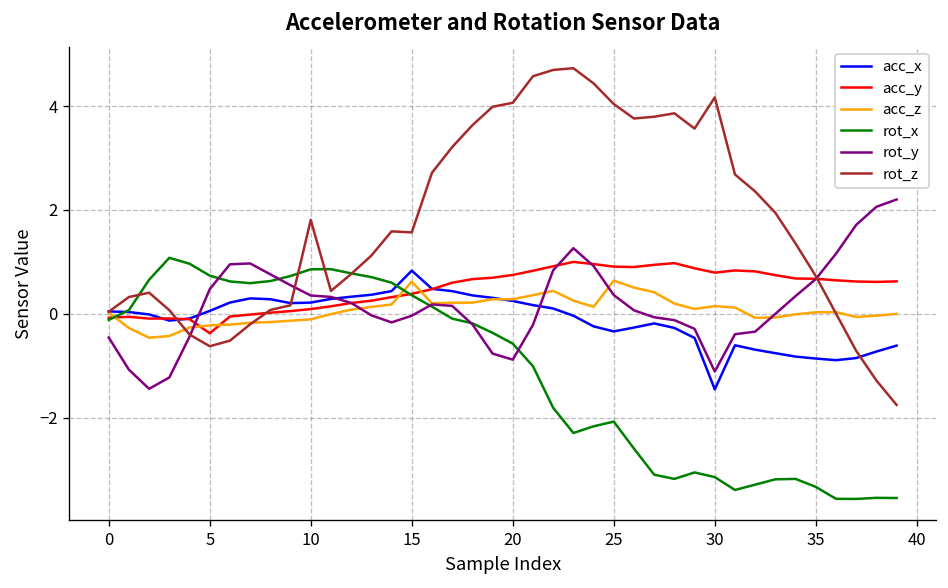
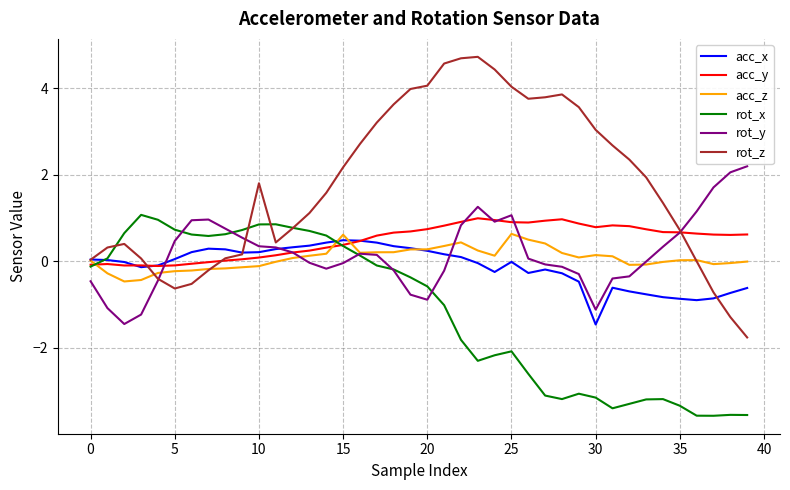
  {
    "acc_x": {
      "5": 0.1,
      "10": 0.2,
-     "15": 0.8,
-     "25": -0.3,
+     "15": 0.5,
+     "25": 0.0,
      "30": -1.5,
      "35": -0.9
    },
    "acc_y": {
-     "5": -0.4,
+     "5": -0.1,
      "10": 0.1,
      "20": 0.7,
      "25": 0.9,
      "30": 0.8
    },
    "acc_z": {
      "5": -0.2,
      "10": -0.1,
      "15": 0.6,
      "25": 0.6,
      "30": 0.1,
      "35": 0.0
    },
    "rot_x": {
      "5": 0.7,
      "10": 0.9,
      "20": -0.6,
      "25": -2.1,
      "30": -3.1,
      "35": -3.3
    },
    "rot_y": {
      "0": -0.5,
      "5": 0.5,
      "10": 0.4,
      "15": 0.0,
      "20": -0.9,
-     "25": 0.4,
+     "25": 1.1,
      "30": -1.1
    },
    "rot_z": {
      "5": -0.6,
      "10": 1.8,
-     "15": 1.6,
+     "15": 2.2,
      "20": 4.1,
      "25": 4.0,
-     "30": 4.2
+     "30": 3.0
    }
  }
